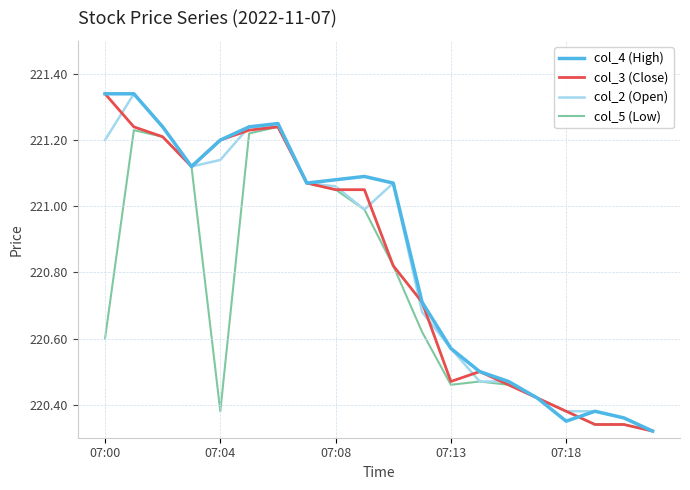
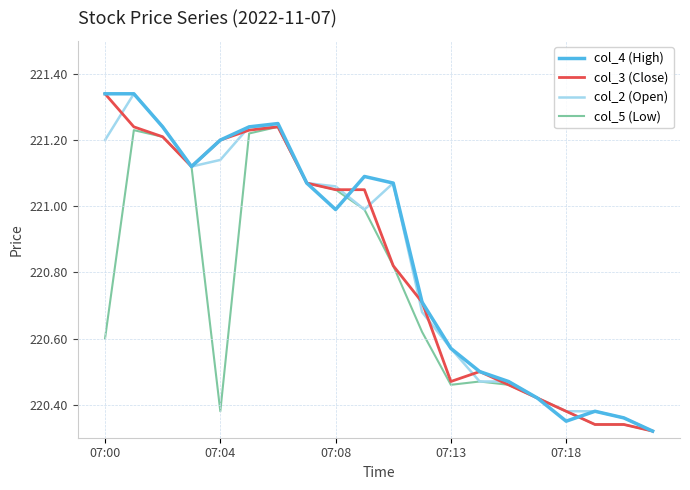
  {
    "col_4 (High)": {
-     "07:08": 221.08,
+     "07:08": 220.99,
      "07:18": 220.35
    },
    "col_3 (Close)": {
      "07:13": 220.47
    },
    "col_2 (Open)": {
      "07:00": 221.20,
      "07:04": 221.14,
      "07:08": 221.06
    },
    "col_5 (Low)": {
      "07:00": 220.60,
      "07:04": 220.38,
      "07:13": 220.46
    }
  }
